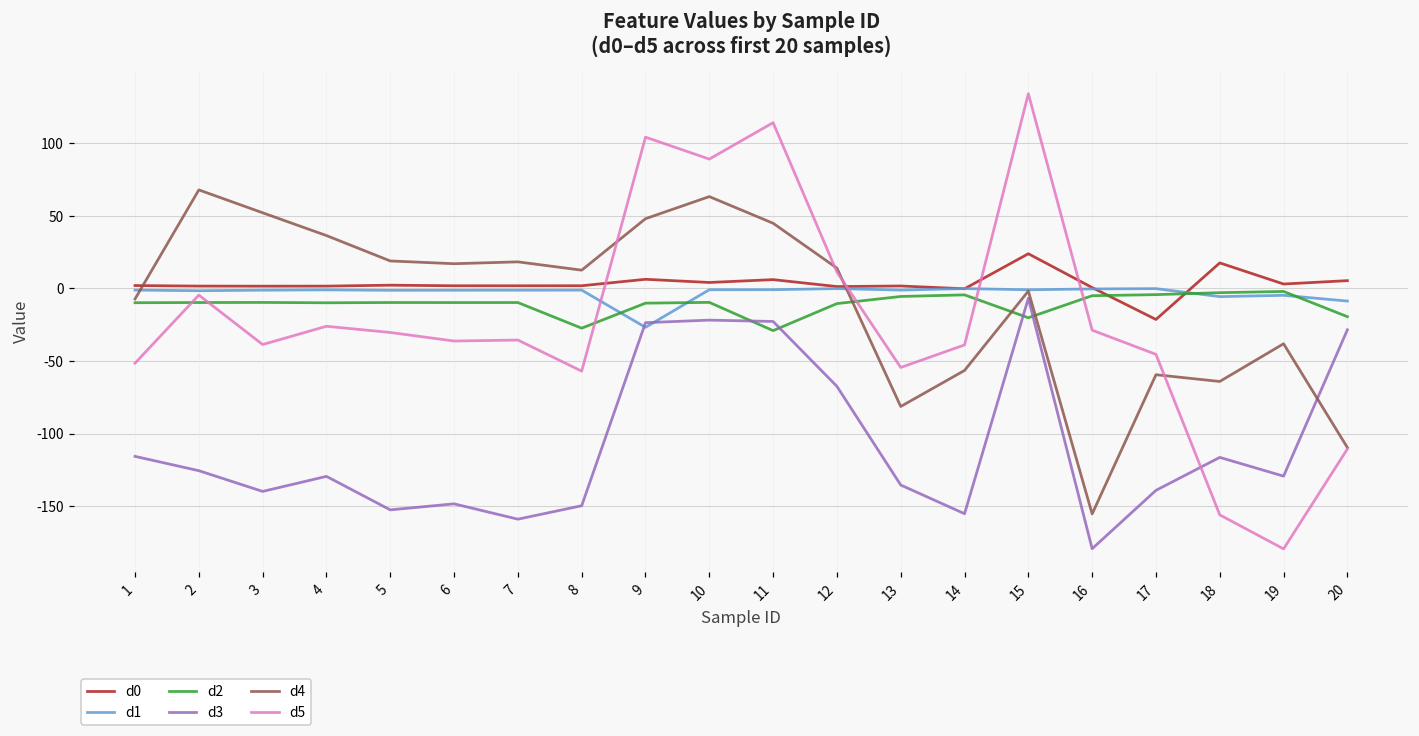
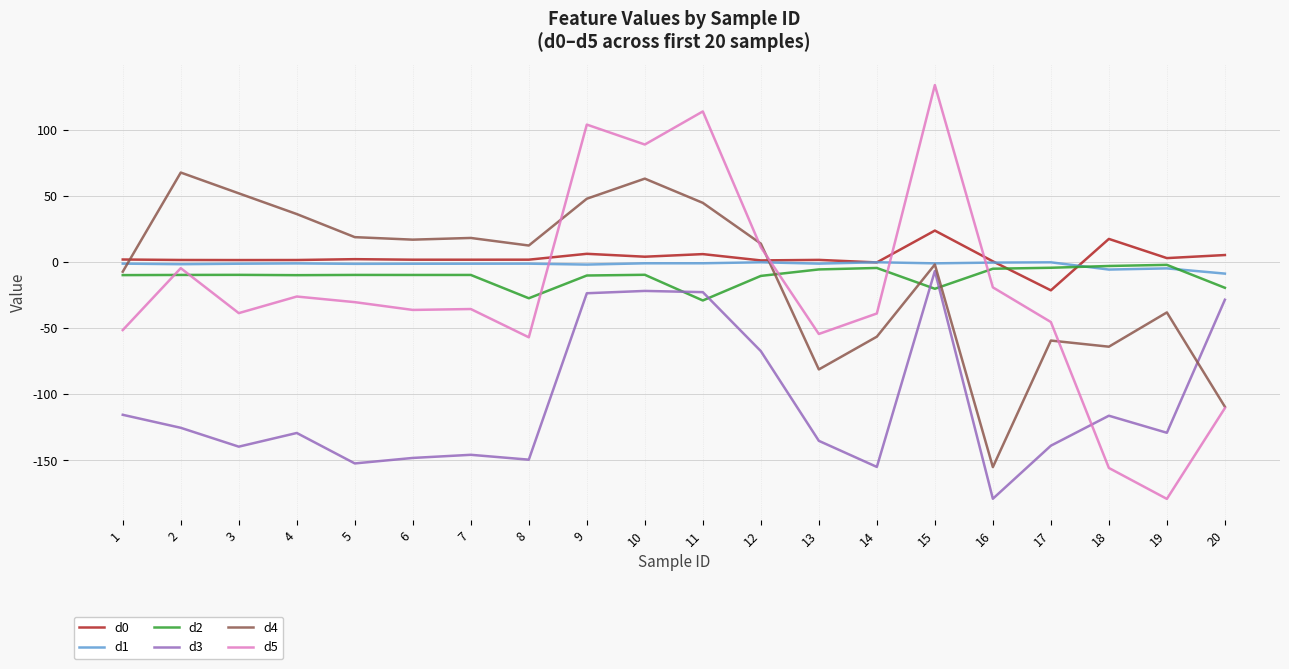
  {
    "d0": {
      "1": 2,
      "2": 2,
      "3": 1,
      "4": 2,
      "5": 2,
      "6": 2,
      "7": 2,
      "8": 2,
      "9": 6,
      "10": 4,
      "11": 6,
      "13": 2,
      "15": 24,
      "17": -21,
      "18": 18,
      "19": 3,
      "20": 5
    },
    "d1": {
      "1": -1,
      "2": -2,
      "3": -1,
      "4": -1,
      "5": -1,
      "6": -1,
      "7": -1,
      "8": -1,
-     "9": -27,
+     "9": -2,
      "10": -1,
      "11": -1,
      "13": -1,
      "17": 0,
      "18": -6,
      "19": -5,
      "20": -9
    },
    "d2": {
      "1": -10,
      "2": -10,
      "3": -10,
      "4": -10,
      "5": -10,
      "6": -10,
      "7": -10,
      "8": -27,
      "9": -10,
      "10": -10,
      "11": -29,
      "12": -11,
      "13": -6,
      "14": -4,
      "15": -20,
      "16": -5,
      "17": -4,
      "18": -3,
      "19": -2,
      "20": -20
    },
    "d3": {
      "1": -116,
      "2": -126,
      "3": -140,
      "4": -129,
      "5": -153,
      "6": -148,
-     "7": -159,
+     "7": -146,
      "8": -150,
      "9": -24,
      "10": -22,
      "11": -23,
      "12": -67,
      "13": -135,
      "14": -155,
      "15": -7,
      "16": -179,
      "17": -139,
      "18": -116,
      "19": -129,
      "20": -29
    },
    "d4": {
      "1": -7,
      "2": 68,
      "3": 52,
      "4": 36,
      "5": 19,
      "6": 17,
      "7": 18,
      "8": 13,
      "9": 48,
      "10": 63,
      "11": 45,
      "12": 14,
      "13": -81,
      "14": -57,
      "16": -155,
      "17": -59,
      "18": -64,
      "19": -38
    },
    "d5": {
      "1": -52,
      "2": -5,
      "3": -39,
      "4": -26,
      "5": -30,
      "6": -36,
      "7": -36,
      "8": -57,
      "9": 104,
      "10": 89,
      "11": 114,
      "12": 11,
      "13": -54,
      "14": -39,
      "15": 134,
-     "16": -29,
+     "16": -19,
      "17": -45,
      "18": -156,
      "19": -179
    }
  }
